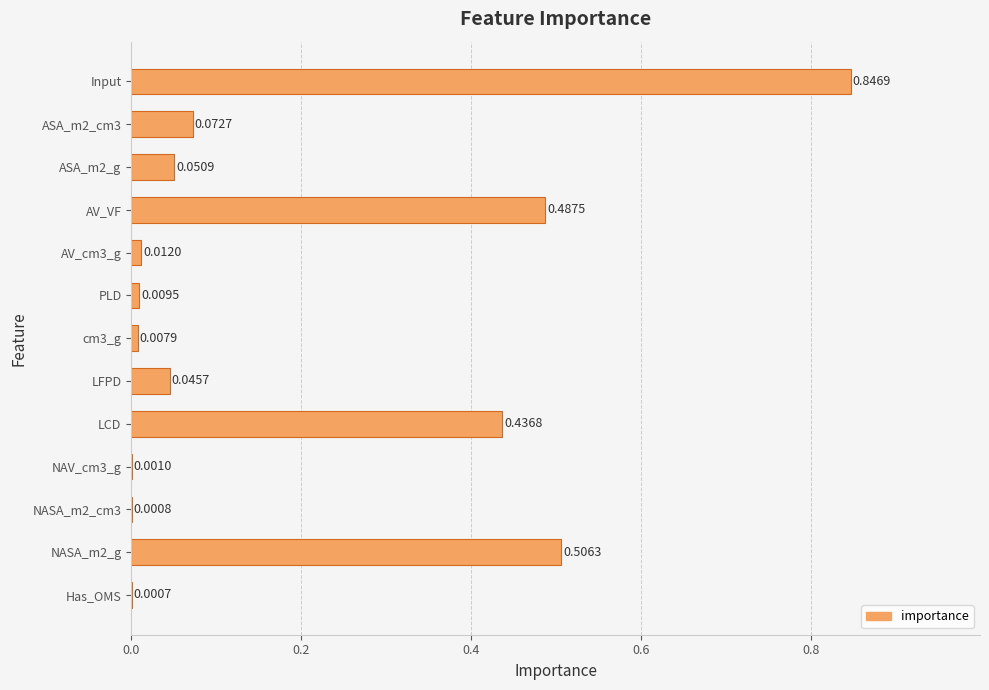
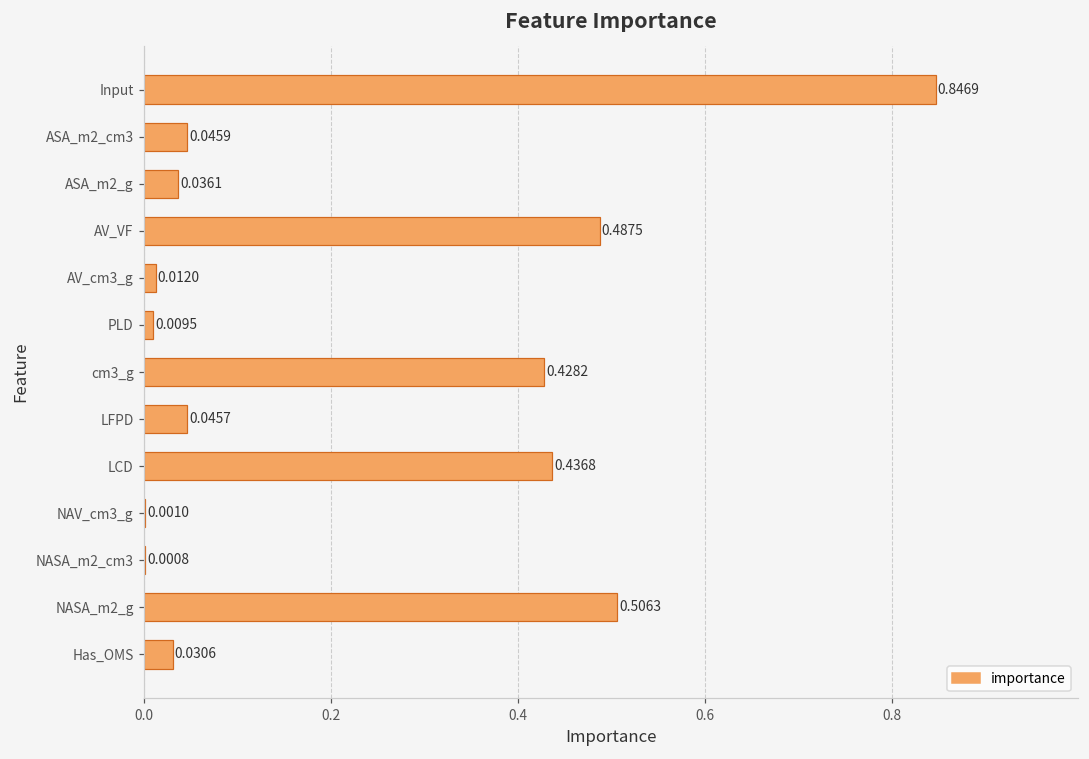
  {
    "Input": 0.8469,
-   "ASA_m2_cm3": 0.0727,
-   "ASA_m2_g": 0.0509,
+   "ASA_m2_cm3": 0.0459,
+   "ASA_m2_g": 0.0361,
    "AV_VF": 0.4875,
    "AV_cm3_g": 0.0120,
    "PLD": 0.0095,
-   "cm3_g": 0.0079,
+   "cm3_g": 0.4282,
    "LFPD": 0.0457,
    "LCD": 0.4368,
    "NAV_cm3_g": 0.0010,
    "NASA_m2_cm3": 0.0008,
    "NASA_m2_g": 0.5063,
-   "Has_OMS": 0.0007
+   "Has_OMS": 0.0306
  }
